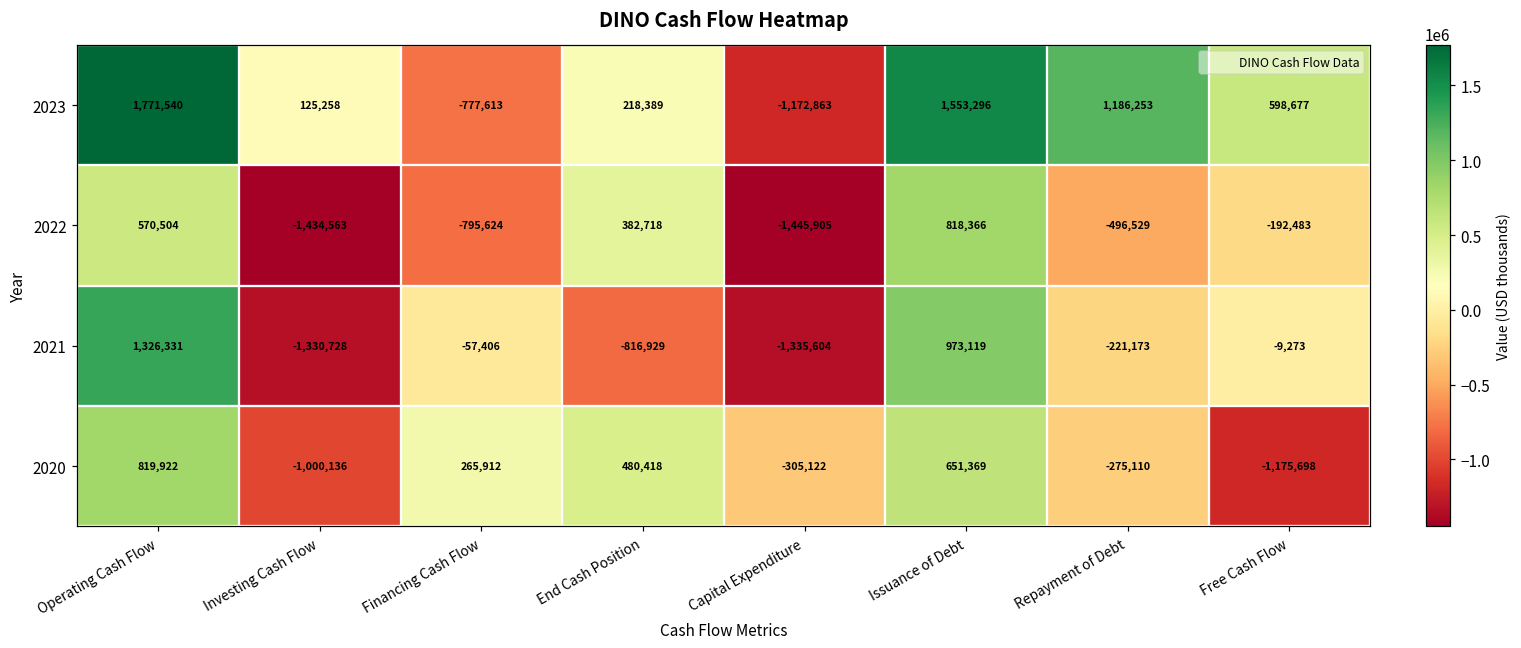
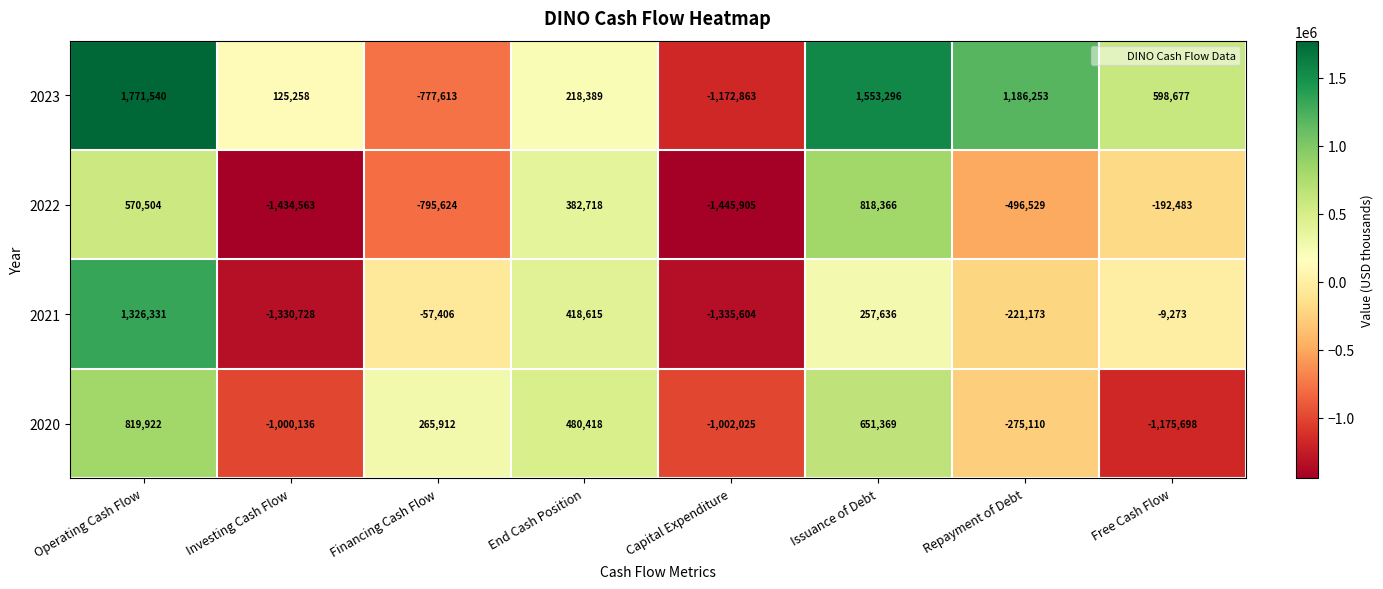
  {
    "2023": {
      "Operating Cash Flow": "1,771,540",
      "Investing Cash Flow": "125,258",
      "Financing Cash Flow": "-777,613",
      "End Cash Position": "218,389",
      "Capital Expenditure": "-1,172,863",
      "Issuance of Debt": "1,553,296",
      "Repayment of Debt": "1,186,253",
      "Free Cash Flow": "598,677"
    },
    "2022": {
      "Operating Cash Flow": "570,504",
      "Investing Cash Flow": "-1,434,563",
      "Financing Cash Flow": "-795,624",
      "End Cash Position": "382,718",
      "Capital Expenditure": "-1,445,905",
      "Issuance of Debt": "818,366",
      "Repayment of Debt": "-496,529",
      "Free Cash Flow": "-192,483"
    },
    "2021": {
      "Operating Cash Flow": "1,326,331",
      "Investing Cash Flow": "-1,330,728",
      "Financing Cash Flow": "-57,406",
-     "End Cash Position": "-816,929",
+     "End Cash Position": "418,615",
      "Capital Expenditure": "-1,335,604",
-     "Issuance of Debt": "973,119",
+     "Issuance of Debt": "257,636",
      "Repayment of Debt": "-221,173",
      "Free Cash Flow": "-9,273"
    },
    "2020": {
      "Operating Cash Flow": "819,922",
      "Investing Cash Flow": "-1,000,136",
      "Financing Cash Flow": "265,912",
      "End Cash Position": "480,418",
-     "Capital Expenditure": "-305,122",
+     "Capital Expenditure": "-1,002,025",
      "Issuance of Debt": "651,369",
      "Repayment of Debt": "-275,110",
      "Free Cash Flow": "-1,175,698"
    }
  }
